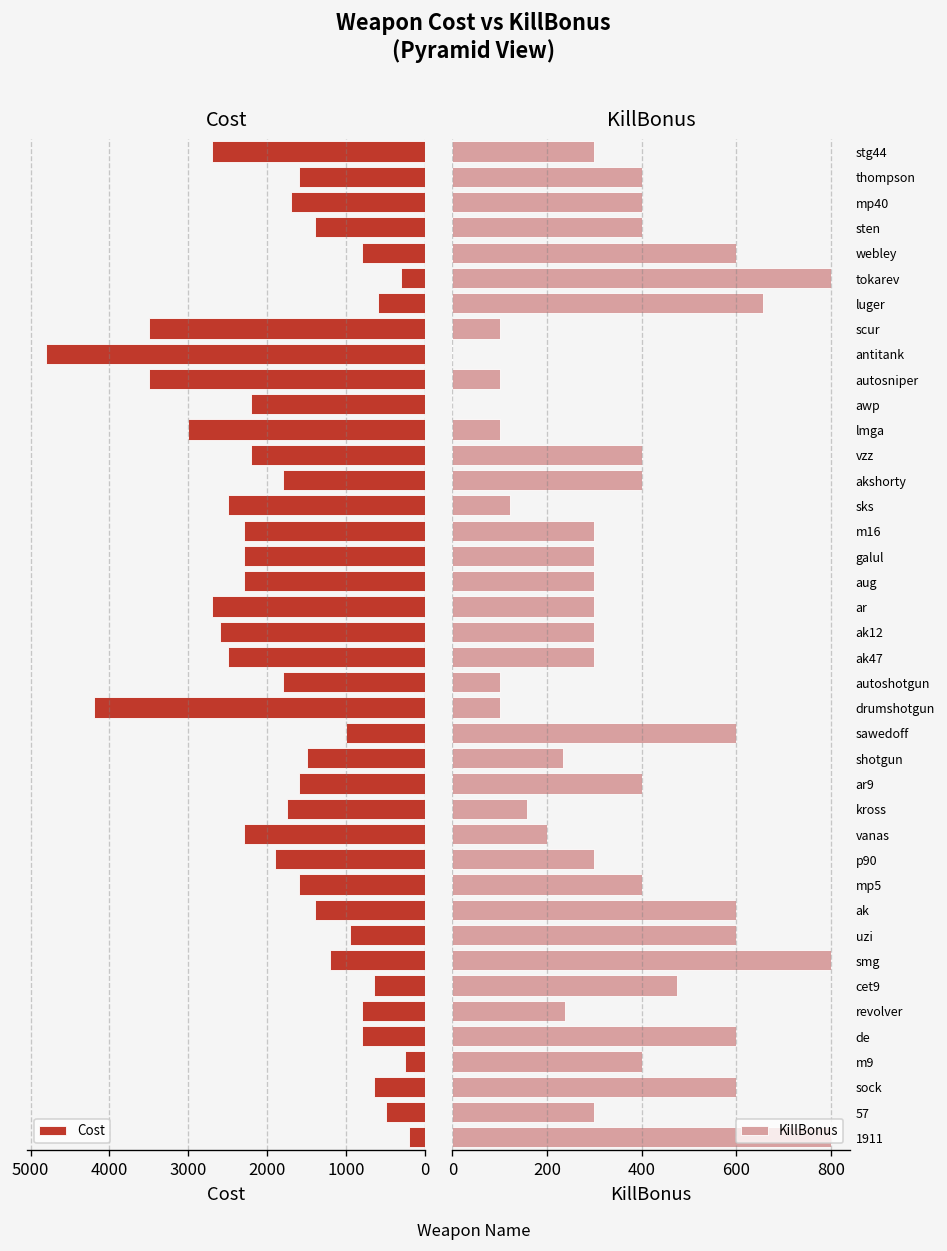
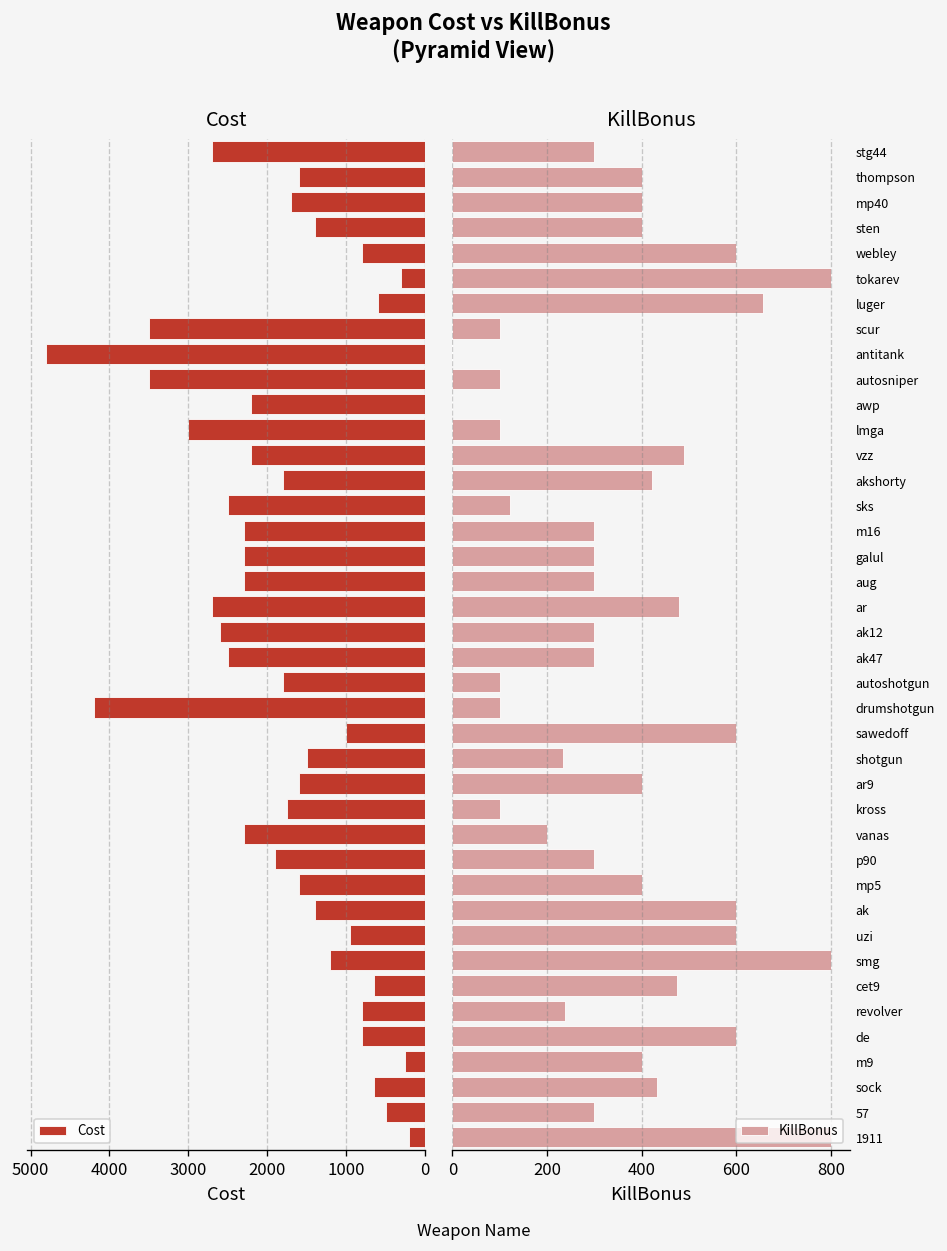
  {
    "KillBonus": {
      "stg44": 300,
      "thompson": 400,
      "mp40": 400,
      "sten": 400,
      "webley": 600,
      "tokarev": 800,
      "luger": 660,
      "scur": 100,
      "antitank": 0,
      "autosniper": 100,
      "awp": 0,
      "lmga": 100,
-     "vzz": 400,
-     "akshorty": 400,
+     "vzz": 490,
+     "akshorty": 420,
      "sks": 120,
      "m16": 300,
      "galul": 300,
      "aug": 300,
-     "ar": 300,
+     "ar": 480,
      "ak12": 300,
      "ak47": 300,
      "autoshotgun": 100,
      "drumshotgun": 100,
      "sawedoff": 600,
      "shotgun": 230,
      "ar9": 400,
-     "kross": 160,
+     "kross": 100,
      "vanas": 200,
      "p90": 300,
      "mp5": 400,
      "ak": 600,
      "uzi": 600,
      "smg": 800,
      "cet9": 480,
      "revolver": 240,
      "de": 600,
      "m9": 400,
-     "sock": 600,
+     "sock": 430,
      "57": 300
    }
  }
